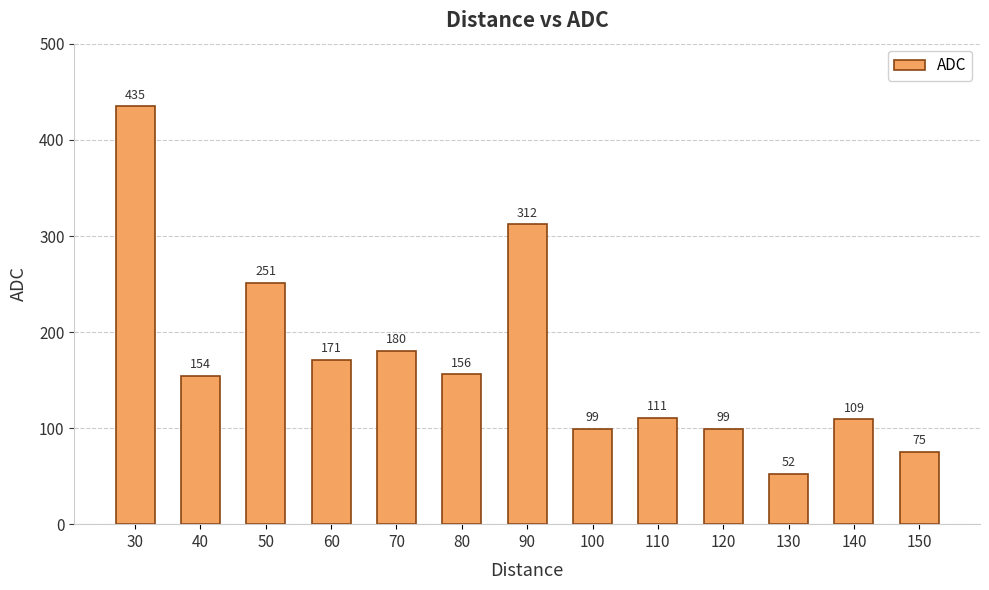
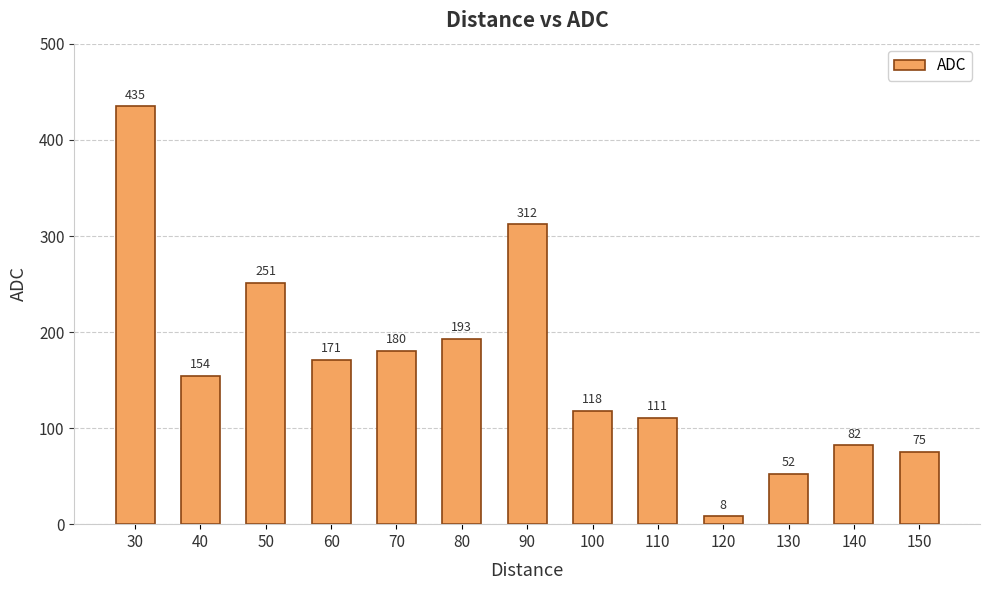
  {
    "30": 435,
    "40": 154,
    "50": 251,
    "60": 171,
    "70": 180,
-   "80": 156,
+   "80": 193,
    "90": 312,
-   "100": 99,
+   "100": 118,
    "110": 111,
-   "120": 99,
+   "120": 8,
    "130": 52,
-   "140": 109,
+   "140": 82,
    "150": 75
  }
